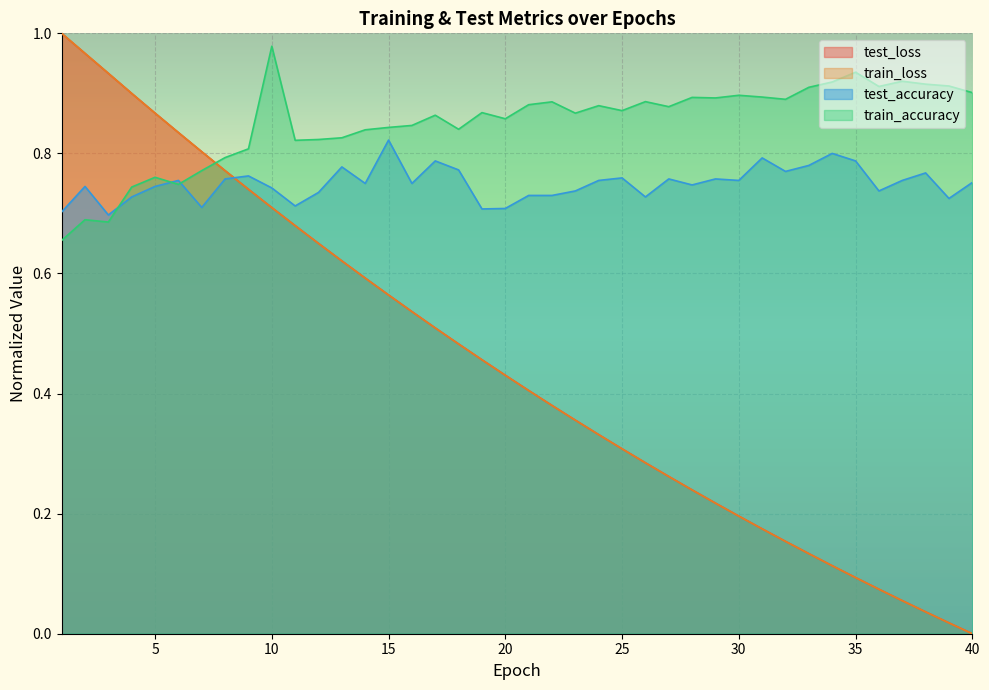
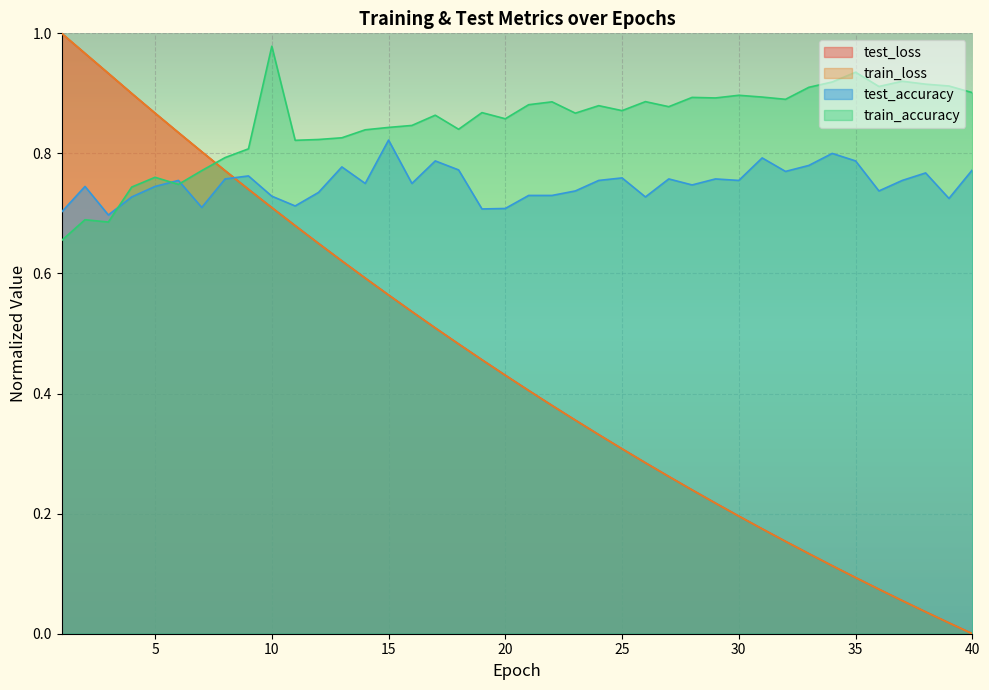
  {
    "test_accuracy": {
      "5": 0.75,
-     "10": 0.74,
+     "10": 0.73,
      "15": 0.82,
      "20": 0.71,
      "25": 0.76,
      "30": 0.75,
      "35": 0.79,
-     "40": 0.75
+     "40": 0.77
    },
    "train_accuracy": {
      "5": 0.76,
      "10": 0.98,
      "15": 0.84,
      "20": 0.86,
      "25": 0.87,
      "30": 0.90,
      "40": 0.90
    }
  }
